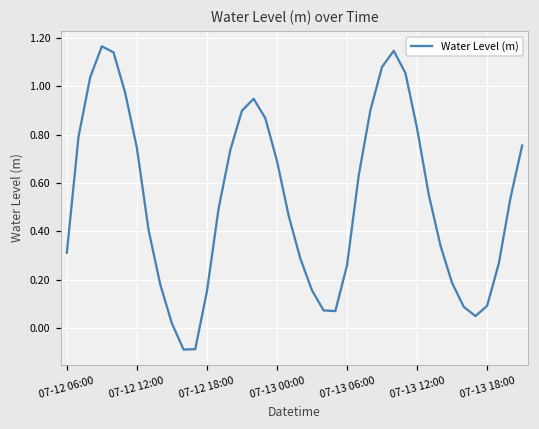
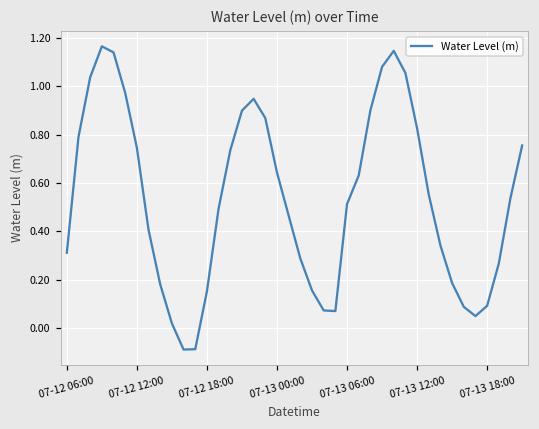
  {
    "07-12 06:00": 0.31,
    "07-12 12:00": 0.75,
    "07-12 18:00": 0.15,
-   "07-13 00:00": 0.69,
-   "07-13 06:00": 0.26,
+   "07-13 00:00": 0.64,
+   "07-13 06:00": 0.51,
    "07-13 12:00": 0.83,
    "07-13 18:00": 0.09
  }
